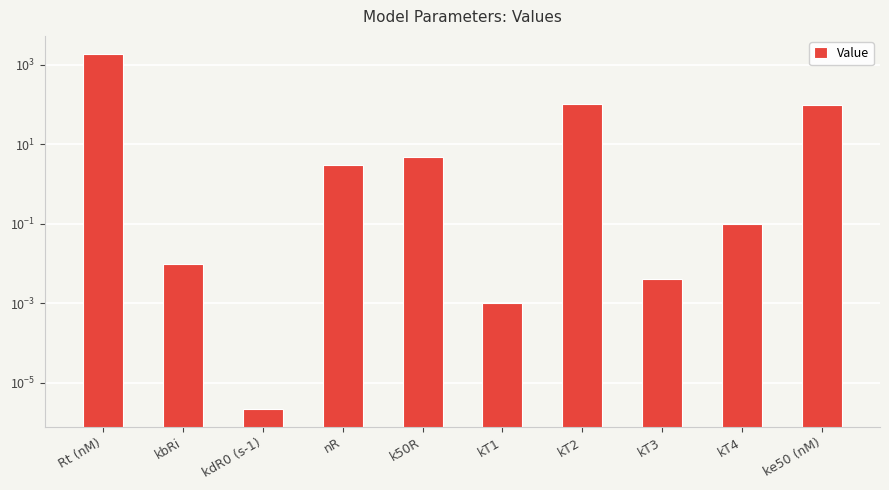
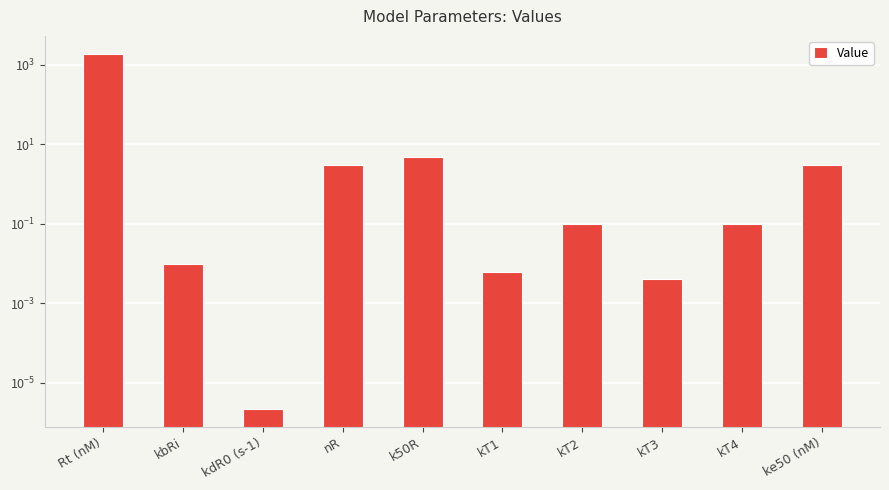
  {
    "Rt (nM)": 2000,
    "kbRi": 0.010,
    "kdR0 (s-1)": 0.000002,
    "nR": 3,
    "k50R": 5,
-   "kT1": 0.001,
-   "kT2": 100,
+   "kT1": 0.006,
+   "kT2": 0.1,
    "kT3": 0.004,
    "kT4": 0.10,
-   "ke50 (nM)": 100
+   "ke50 (nM)": 3
  }
